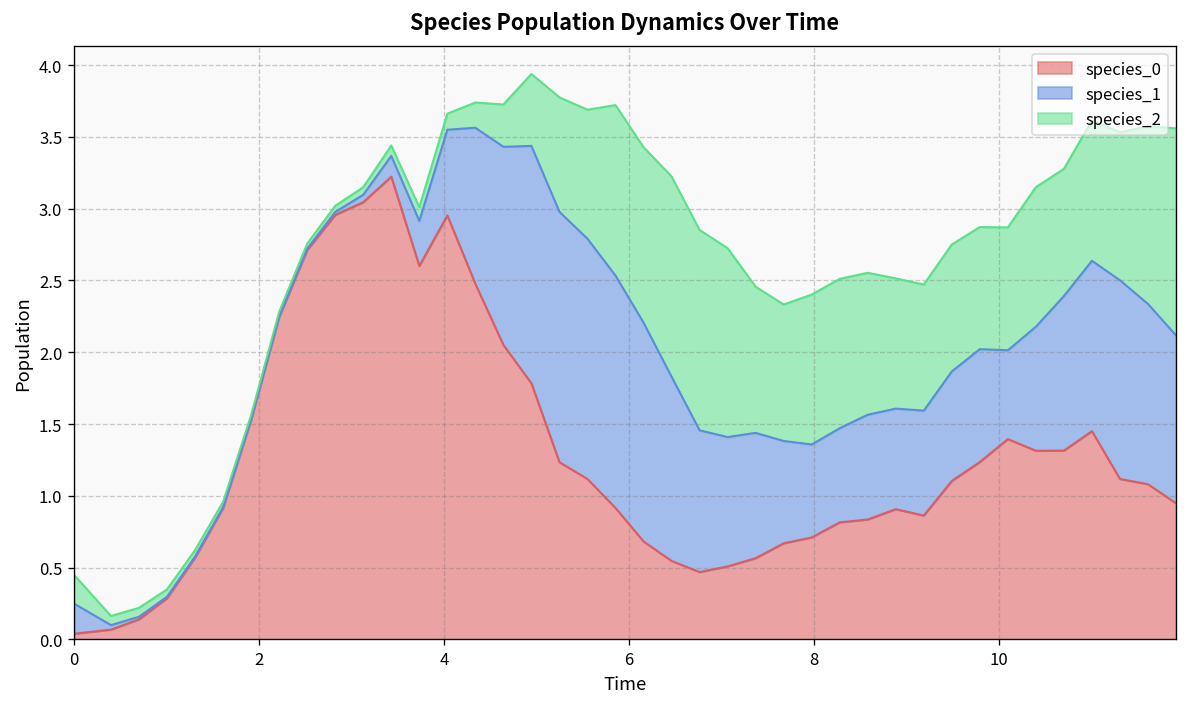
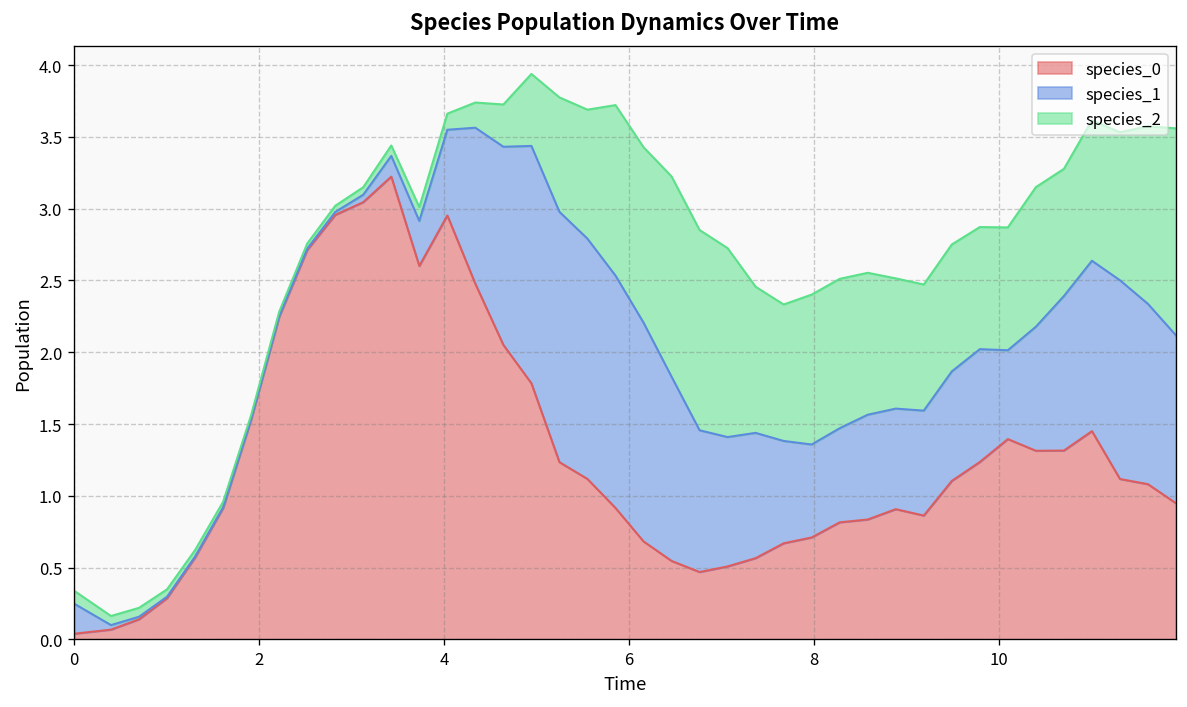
  {
    "species_0": {
      "0": 0.04
    },
    "species_1": {
      "0": 0.21
    },
    "species_2": {
-     "0": 0.20
+     "0": 0.09
    }
  }
